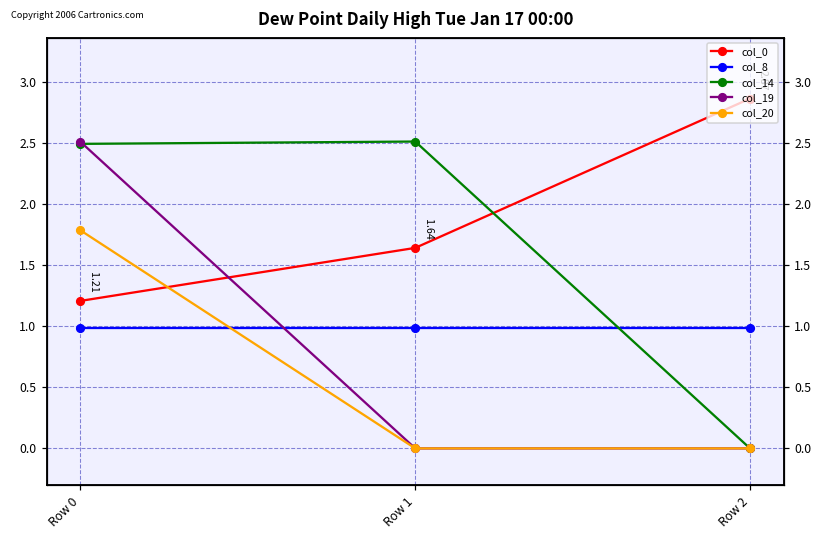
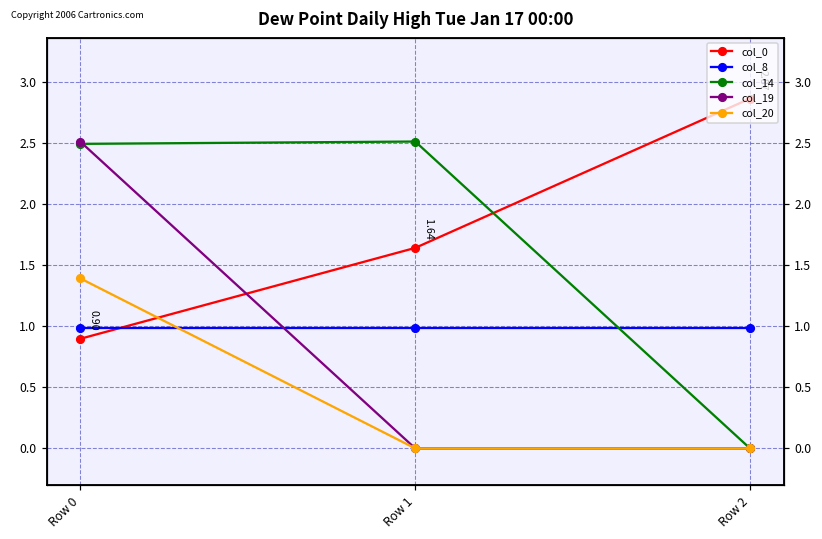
  {
    "col_0": {
-     "Row 0": 1.21,
+     "Row 0": 0.90,
      "Row 1": 1.64
    },
    "col_8": {
      "Row 0": 0.99,
      "Row 1": 0.99,
      "Row 2": 0.99
    },
    "col_14": {
      "Row 1": 2.51
    },
    "col_20": {
-     "Row 0": 1.79
+     "Row 0": 1.39
    }
  }
